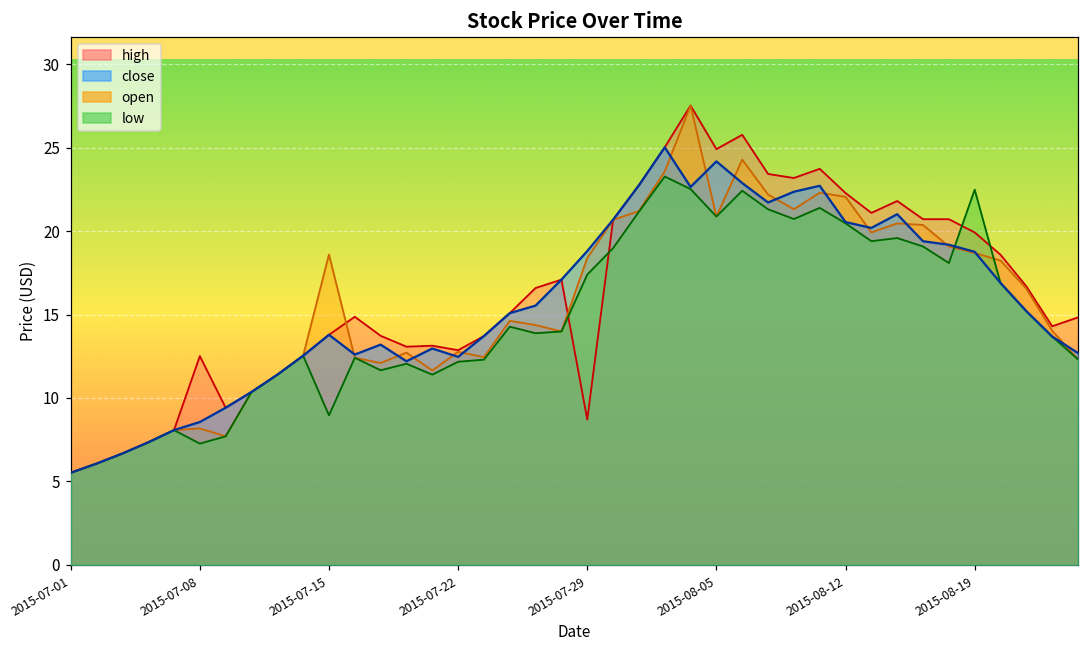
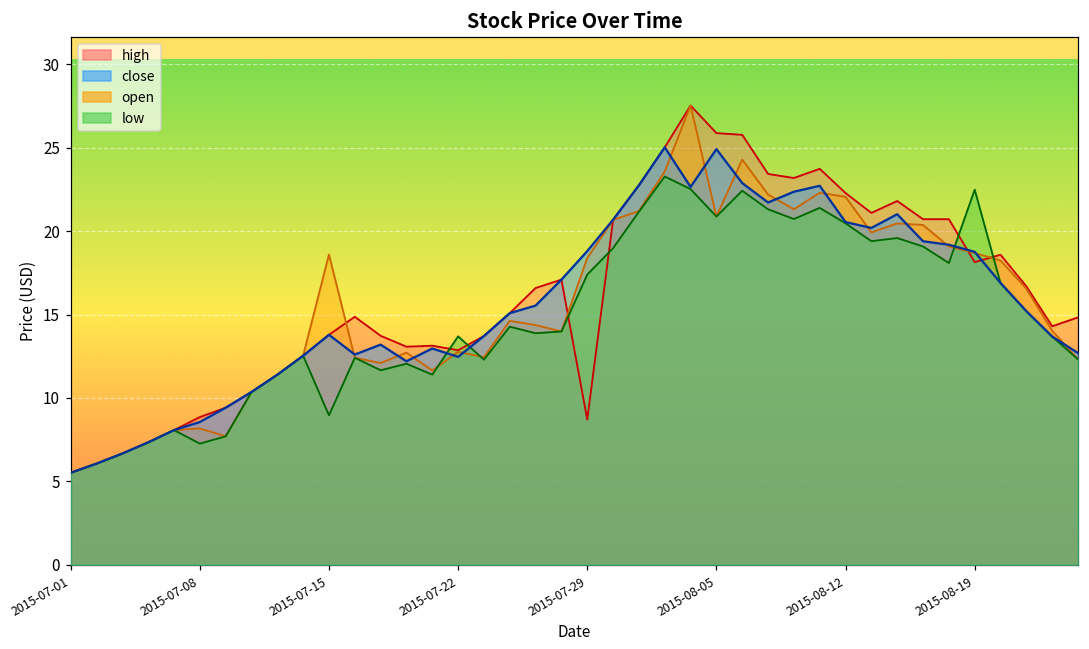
  {
    "high": {
-     "2015-07-08": 12.5,
+     "2015-07-08": 8.9,
      "2015-07-29": 8.7,
-     "2015-08-05": 24.9,
+     "2015-08-05": 25.9,
      "2015-08-12": 22.3,
-     "2015-08-19": 19.9
+     "2015-08-19": 18.1
    },
    "close": {
      "2015-07-08": 8.6,
      "2015-07-22": 12.5,
      "2015-07-29": 18.8,
-     "2015-08-05": 24.2
+     "2015-08-05": 24.9
    },
    "open": {
      "2015-07-08": 8.2,
      "2015-07-15": 18.6,
      "2015-07-29": 18.4,
      "2015-08-12": 22.1
    },
    "low": {
      "2015-07-08": 7.3,
      "2015-07-15": 9.0,
-     "2015-07-22": 12.2,
+     "2015-07-22": 13.7,
      "2015-07-29": 17.4,
      "2015-08-19": 22.5
    }
  }
